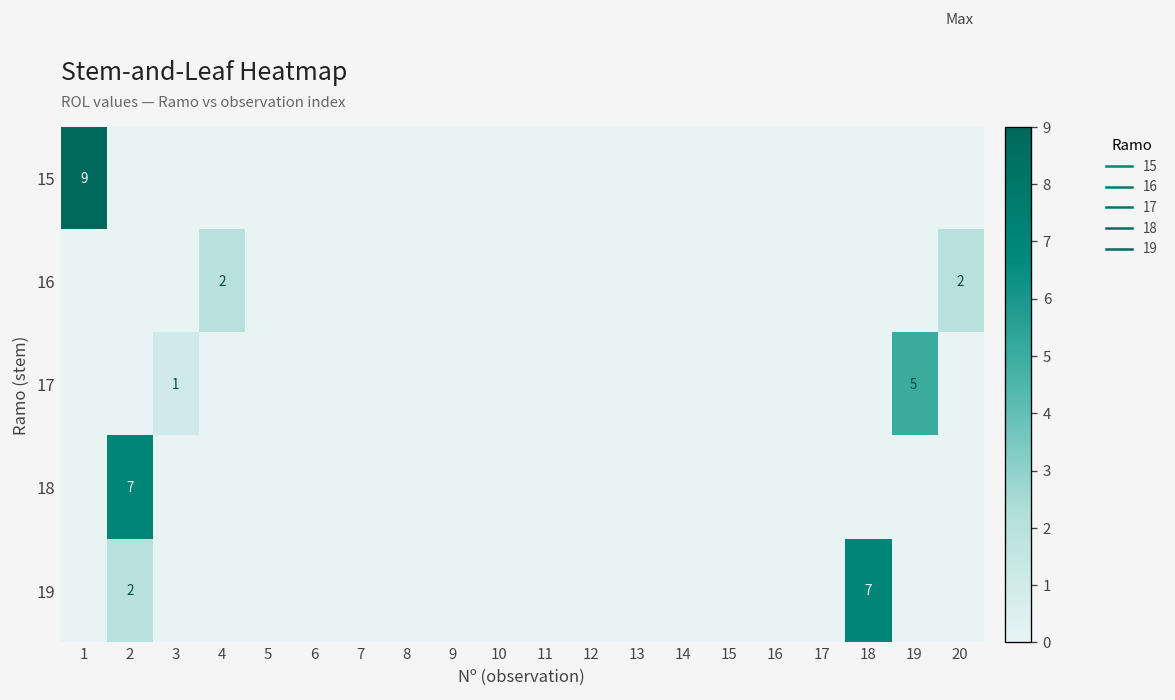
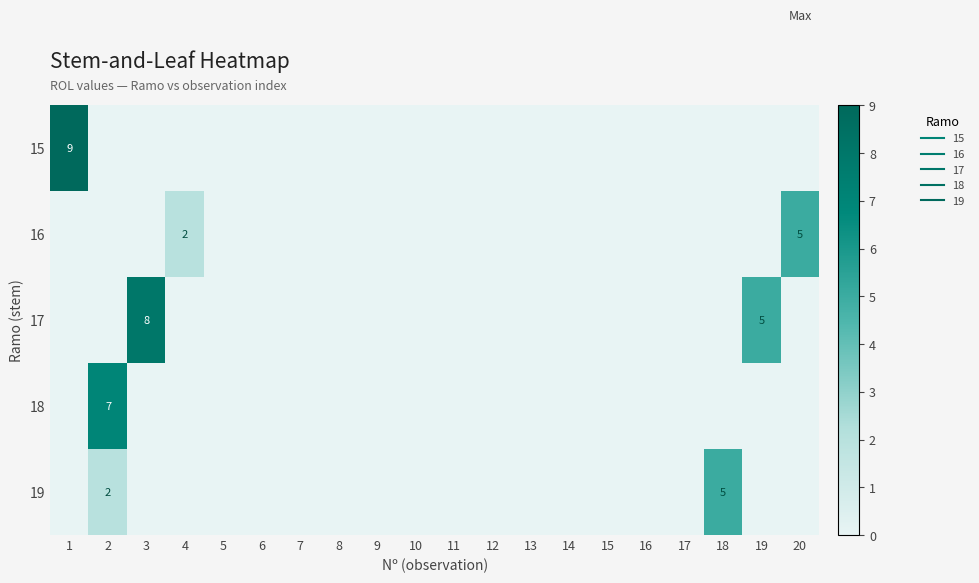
  {
    "15": {
      "1": 9
    },
    "16": {
      "4": 2,
-     "20": 2
+     "20": 5
    },
    "17": {
-     "3": 1,
+     "3": 8,
      "19": 5
    },
    "18": {
      "2": 7
    },
    "19": {
      "2": 2,
-     "18": 7
+     "18": 5
    }
  }
